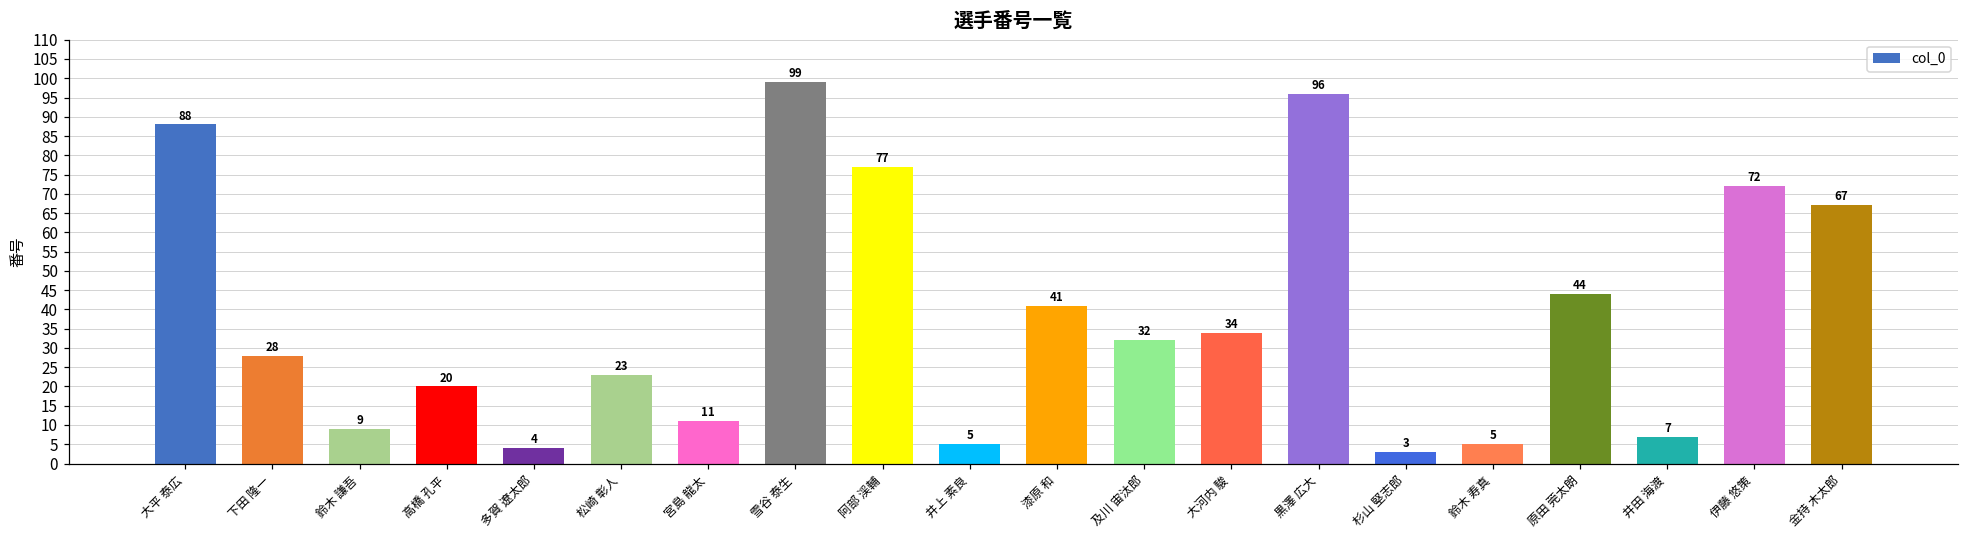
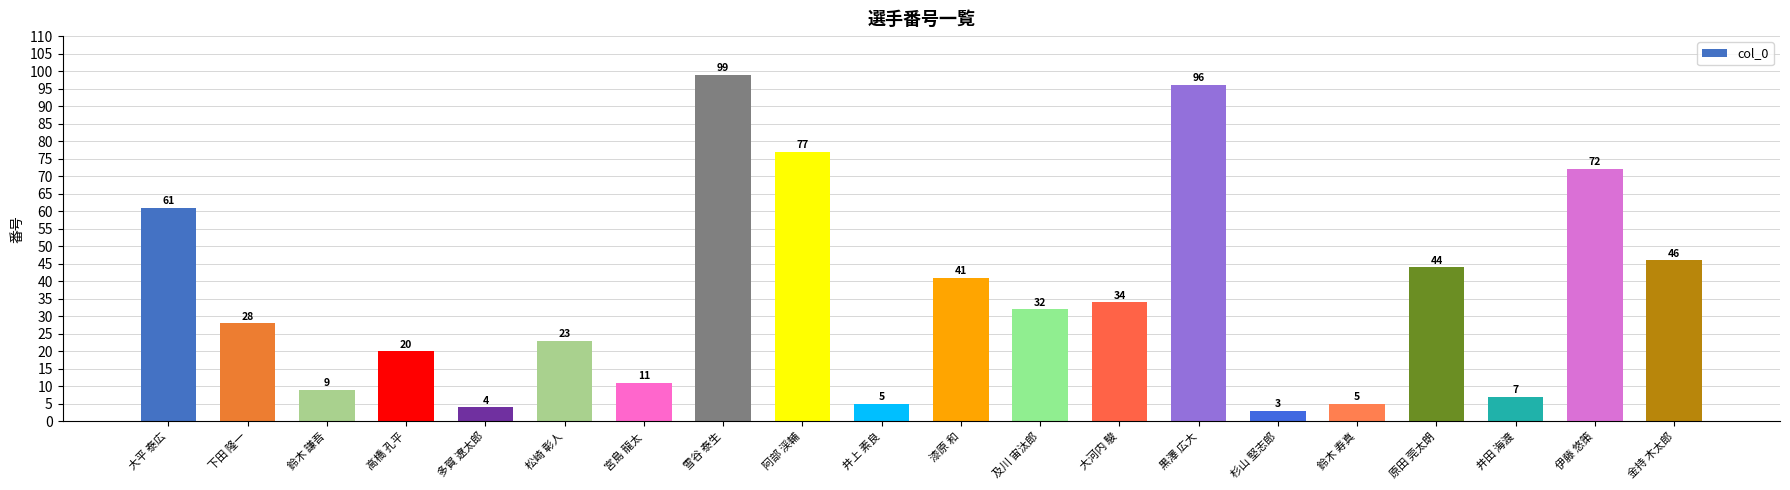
  {
-   "大平 泰広": 88,
+   "大平 泰広": 61,
    "下田 隆一": 28,
    "鈴木 謙吾": 9,
    "高橋 孔平": 20,
    "多賀 遼太郎": 4,
    "松崎 彰人": 23,
    "宮島 龍太": 11,
    "雪谷 泰生": 99,
    "阿部 渓輔": 77,
    "井上 素良": 5,
    "漆原 和": 41,
    "及川 宙汰郎": 32,
    "大河内 駿": 34,
    "黒澤 広大": 96,
    "杉山 堅志郎": 3,
    "鈴木 寿真": 5,
    "原田 莞太朗": 44,
    "井田 海渡": 7,
    "伊藤 悠策": 72,
-   "金持 木太郎": 67
+   "金持 木太郎": 46
  }
